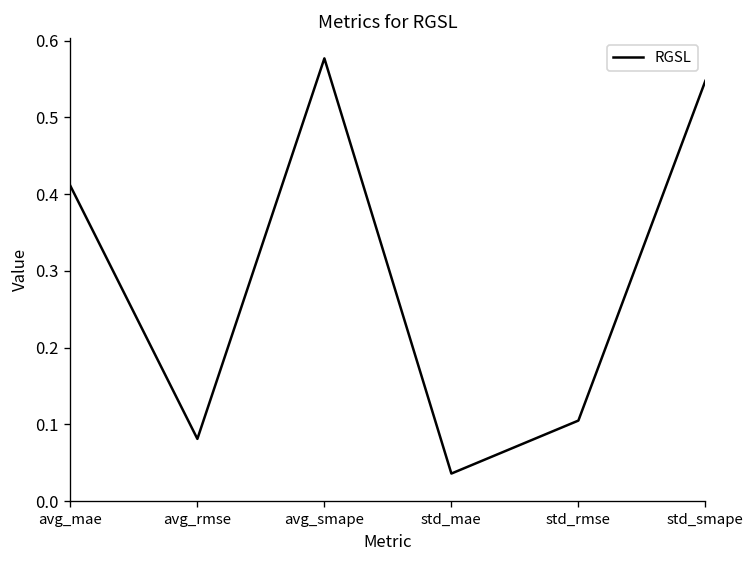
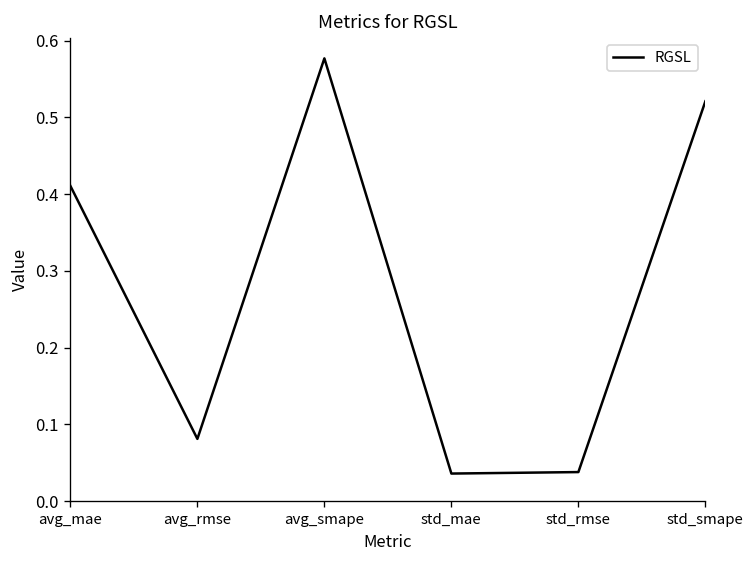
  {
    "avg_mae": 0.41,
    "avg_rmse": 0.08,
    "avg_smape": 0.58,
    "std_mae": 0.04,
-   "std_rmse": 0.11,
-   "std_smape": 0.55
+   "std_rmse": 0.04,
+   "std_smape": 0.52
  }
